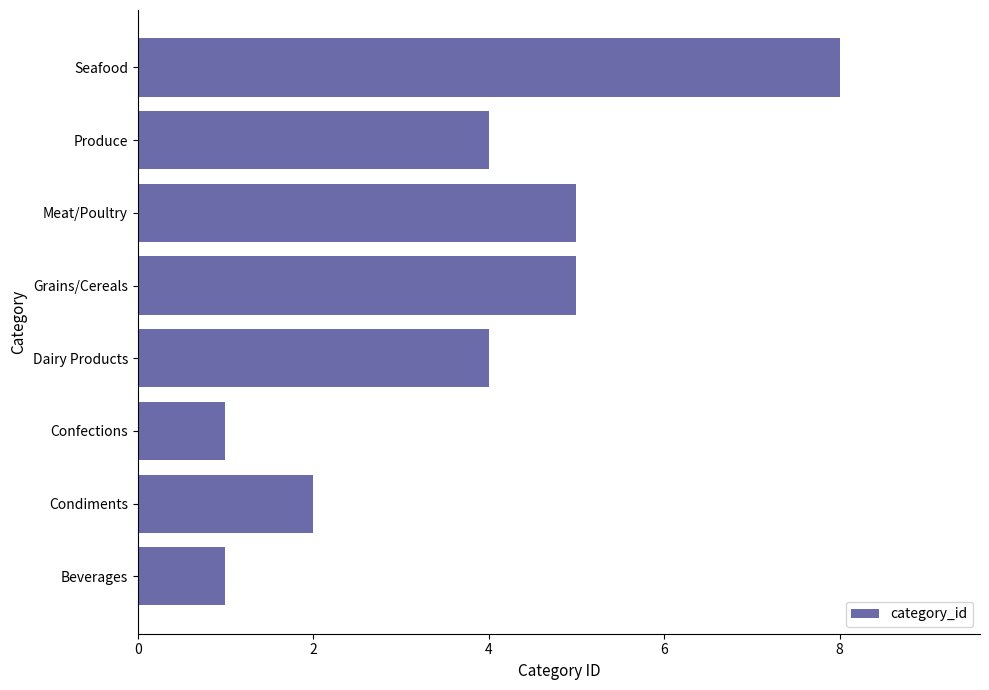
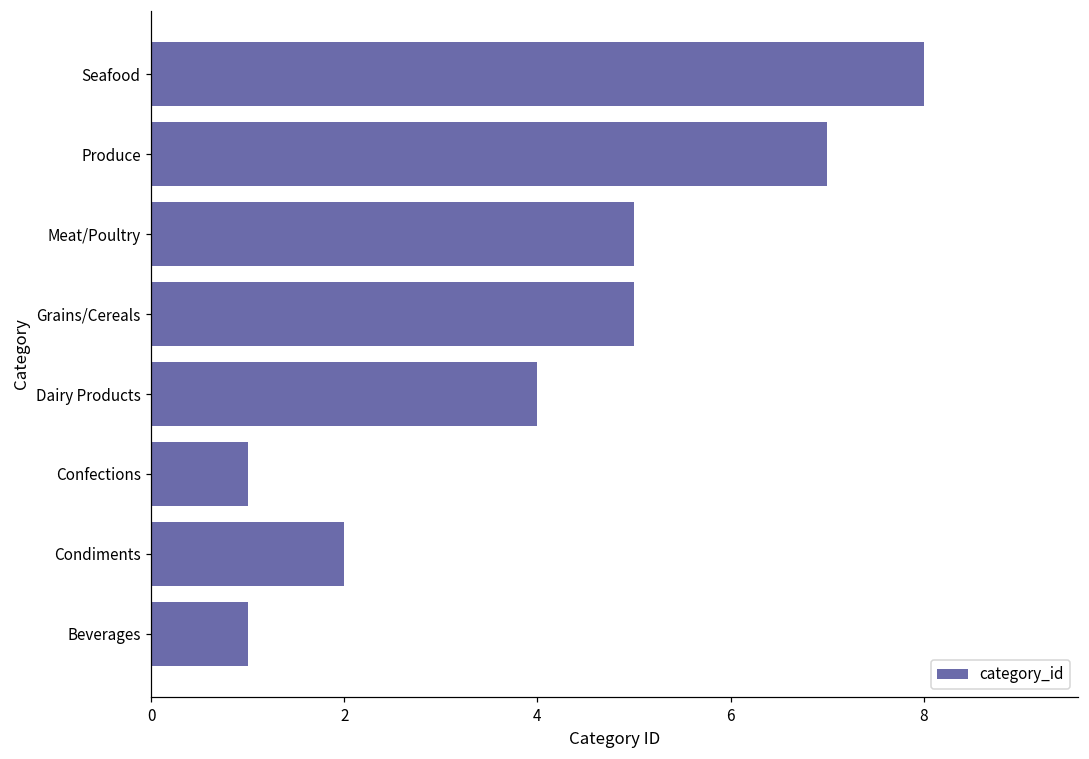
  {
    "Seafood": 8,
-   "Produce": 4,
+   "Produce": 7,
    "Meat/Poultry": 5,
    "Grains/Cereals": 5,
    "Dairy Products": 4,
    "Confections": 1,
    "Condiments": 2,
    "Beverages": 1
  }
